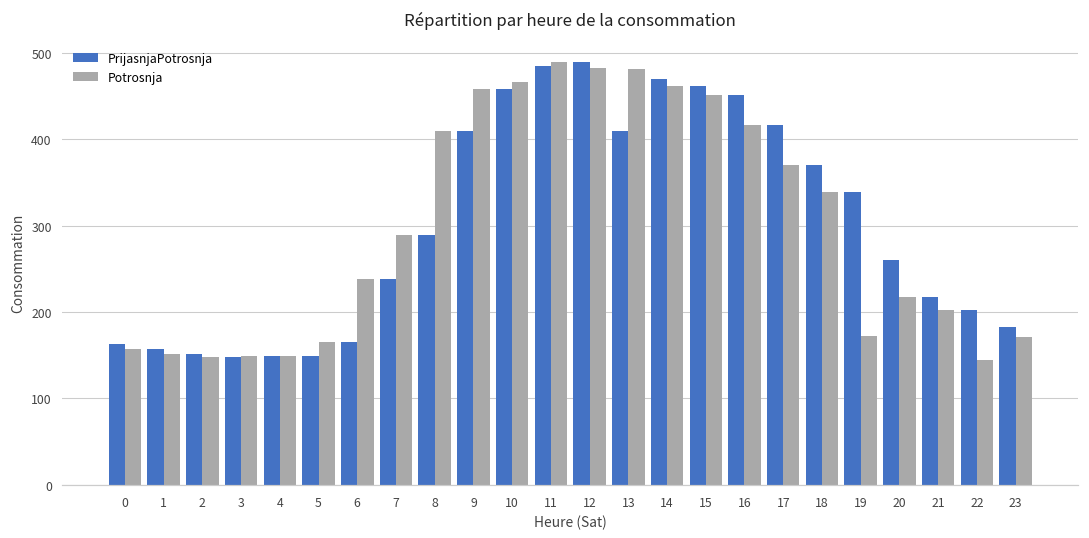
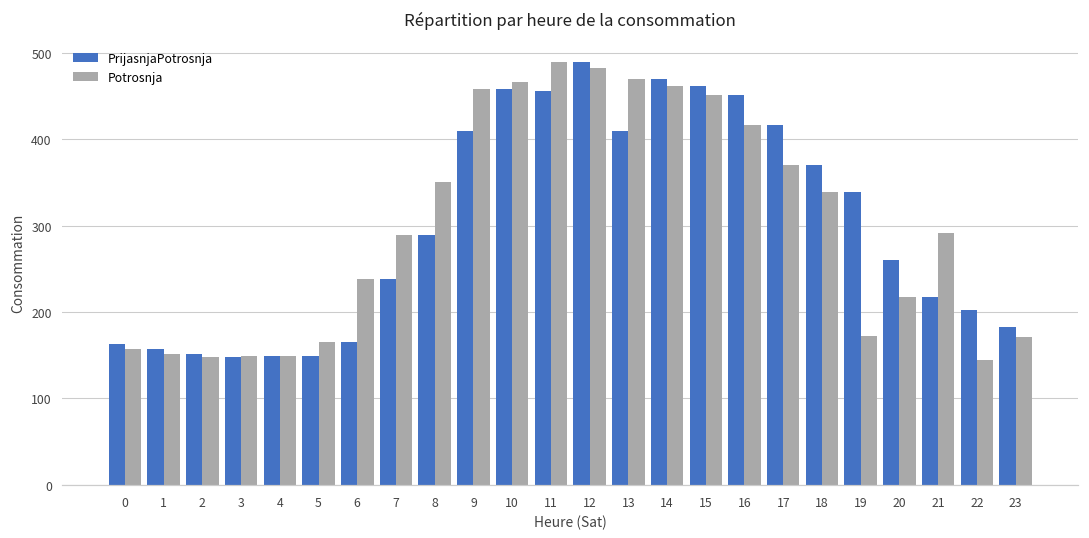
  {
    "PrijasnjaPotrosnja": {
      "0": 160,
      "1": 160,
      "2": 150,
      "3": 150,
      "4": 150,
      "5": 150,
      "6": 170,
      "7": 240,
      "8": 290,
      "9": 410,
      "10": 460,
-     "11": 490,
+     "11": 460,
      "12": 490,
      "13": 410,
      "14": 470,
      "15": 460,
      "16": 450,
      "17": 420,
      "18": 370,
      "19": 340,
      "20": 260,
      "21": 220,
      "22": 200,
      "23": 180
    },
    "Potrosnja": {
      "0": 160,
      "1": 150,
      "2": 150,
      "3": 150,
      "4": 150,
      "5": 170,
      "6": 240,
      "7": 290,
-     "8": 410,
+     "8": 350,
      "9": 460,
      "10": 470,
      "11": 490,
      "12": 480,
-     "13": 480,
+     "13": 470,
      "14": 460,
      "15": 450,
      "16": 420,
      "17": 370,
      "18": 340,
      "19": 170,
      "20": 220,
-     "21": 200,
+     "21": 290,
      "22": 140,
      "23": 170
    }
  }
